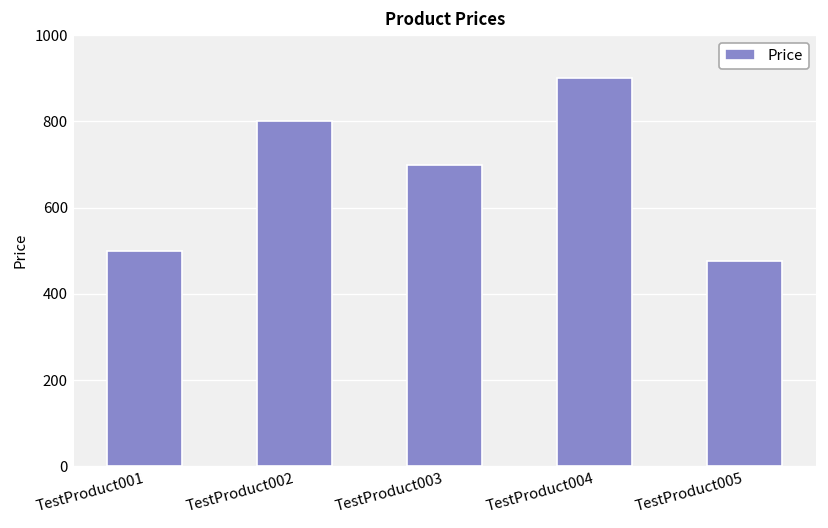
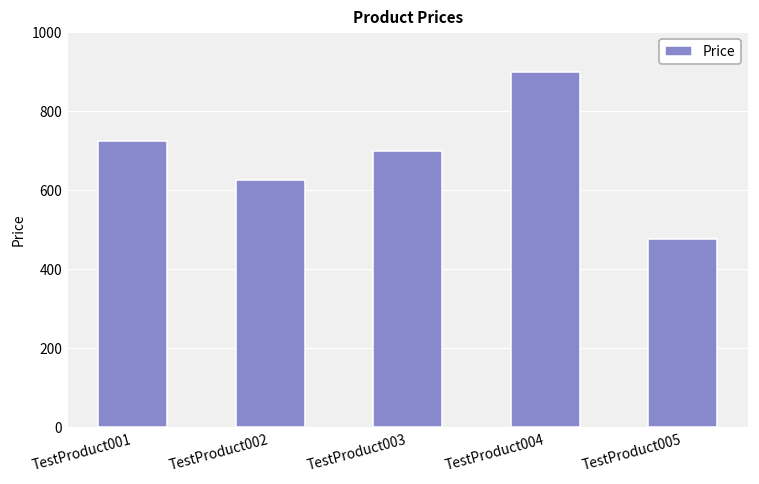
  {
-   "TestProduct001": 500,
-   "TestProduct002": 800,
+   "TestProduct001": 720,
+   "TestProduct002": 630,
    "TestProduct003": 700,
    "TestProduct004": 900,
    "TestProduct005": 480
  }
